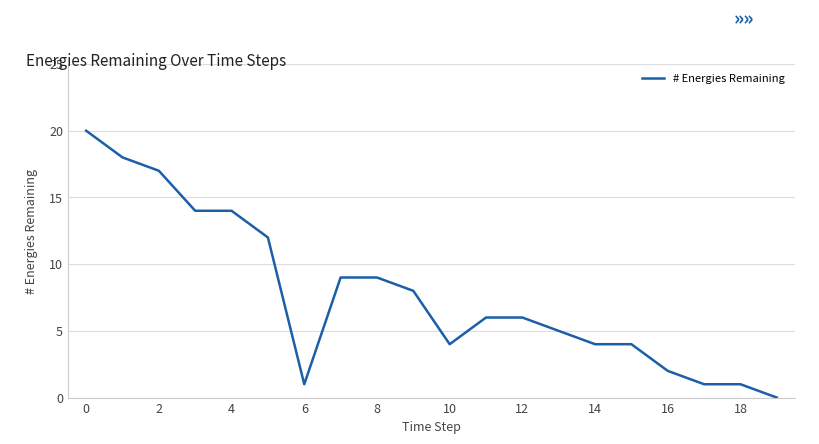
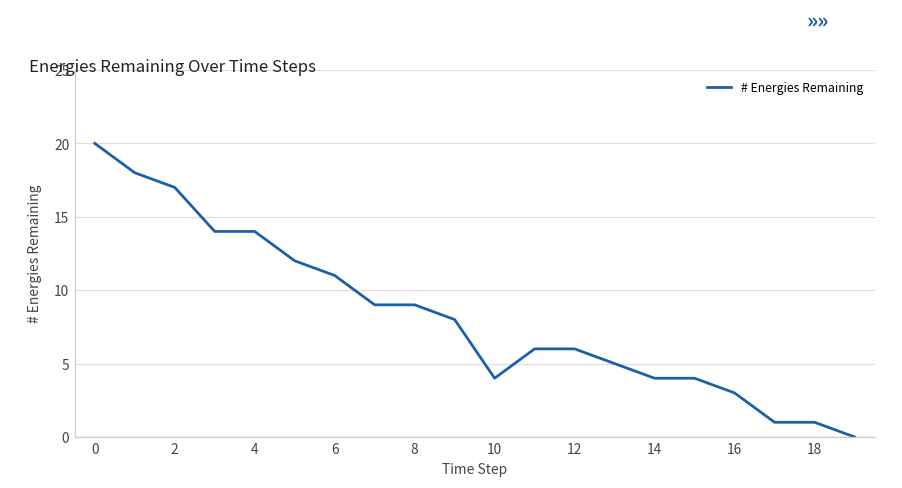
  {
    "0": 20,
    "2": 17,
    "4": 14,
-   "6": 1,
+   "6": 11,
    "8": 9,
    "10": 4,
    "12": 6,
    "14": 4,
-   "16": 2,
+   "16": 3,
    "18": 1
  }
